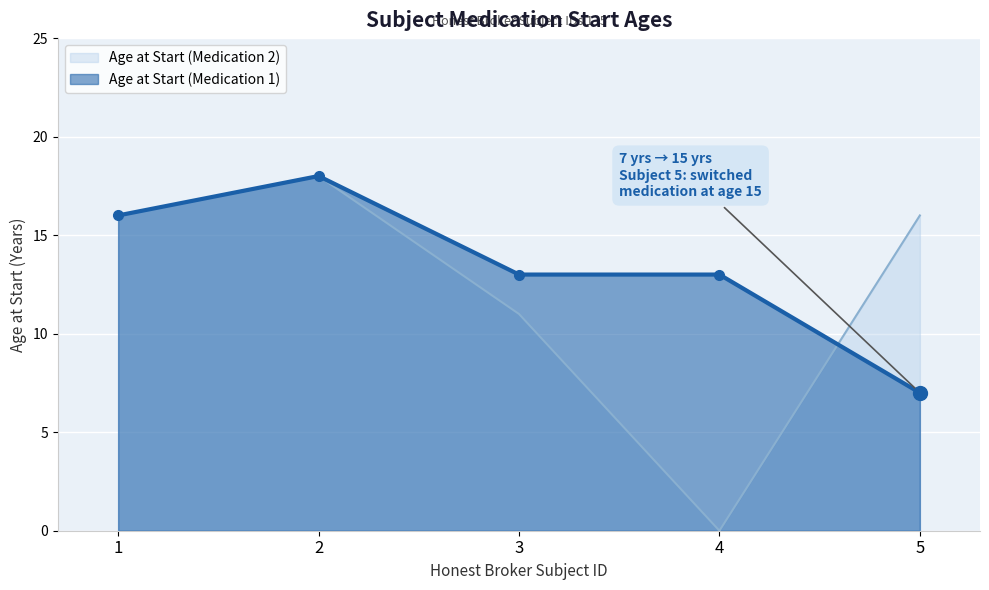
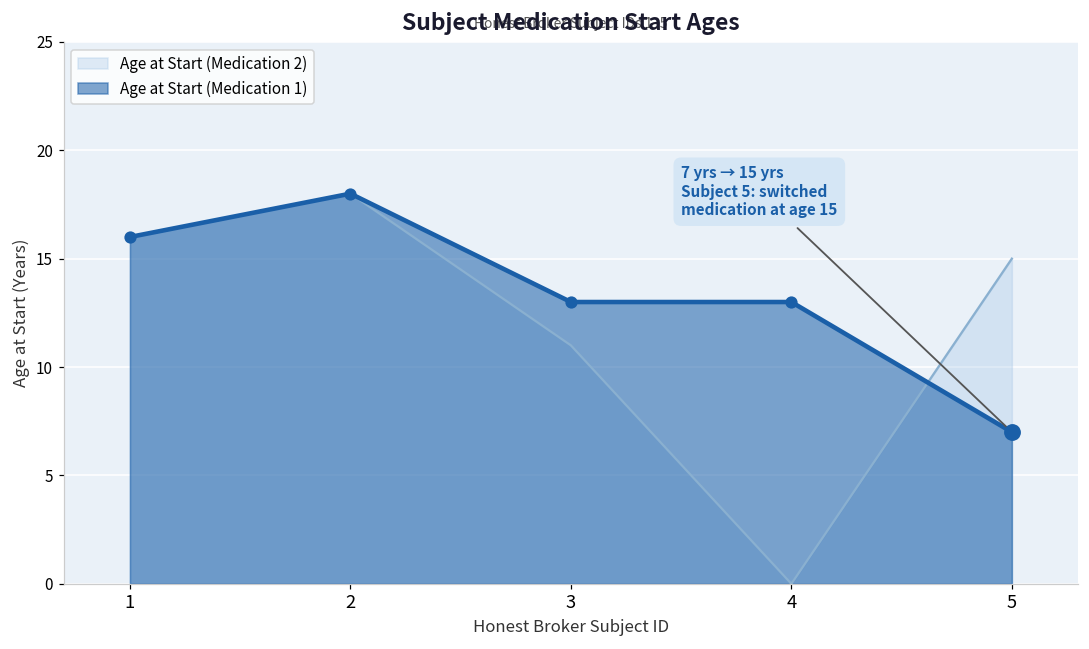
  {
    "Age at Start (Medication 2)": {
      "3": 11,
      "4": 0,
-     "5": 16
+     "5": 15
    }
  }
